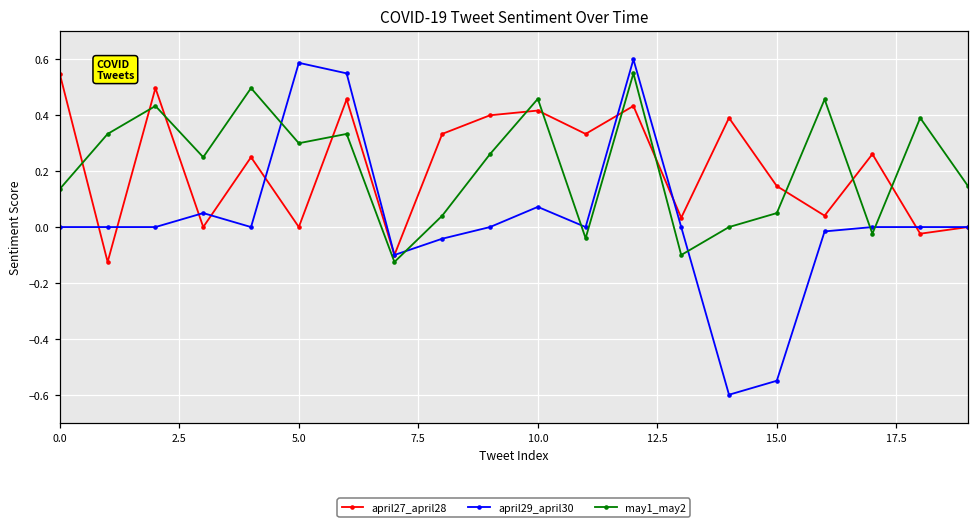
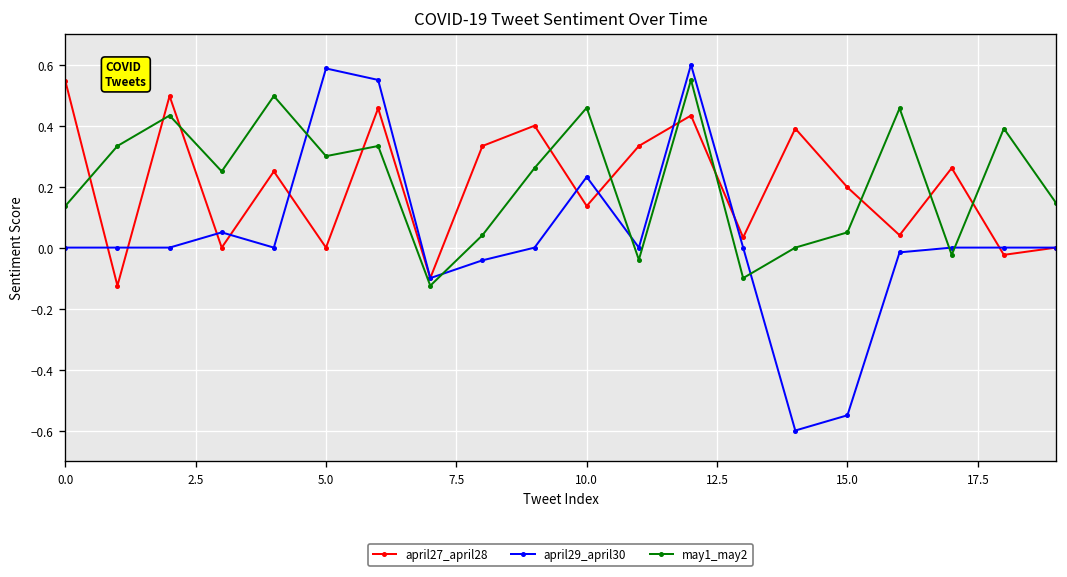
  {
    "april27_april28": {
      "0.0": 0.55,
      "5.0": 0.00,
-     "10.0": 0.42,
-     "15.0": 0.15
+     "10.0": 0.14,
+     "15.0": 0.20
    },
    "april29_april30": {
      "0.0": 0.00,
      "5.0": 0.59,
-     "10.0": 0.07,
+     "10.0": 0.23,
      "15.0": -0.55
    },
    "may1_may2": {
      "0.0": 0.14,
      "5.0": 0.30,
      "10.0": 0.46,
      "15.0": 0.05
    }
  }
